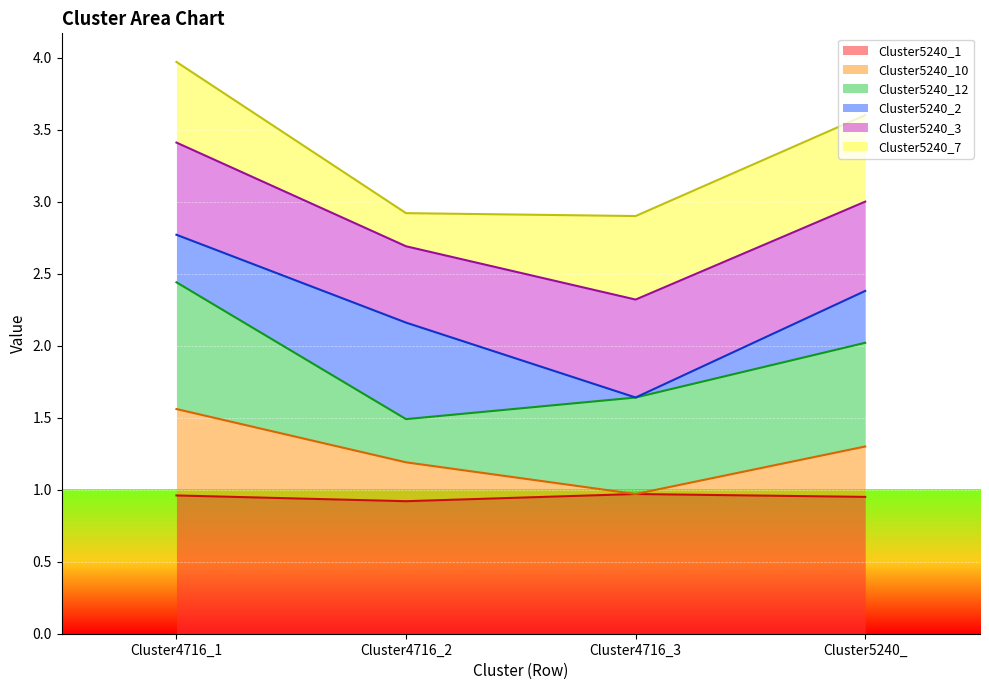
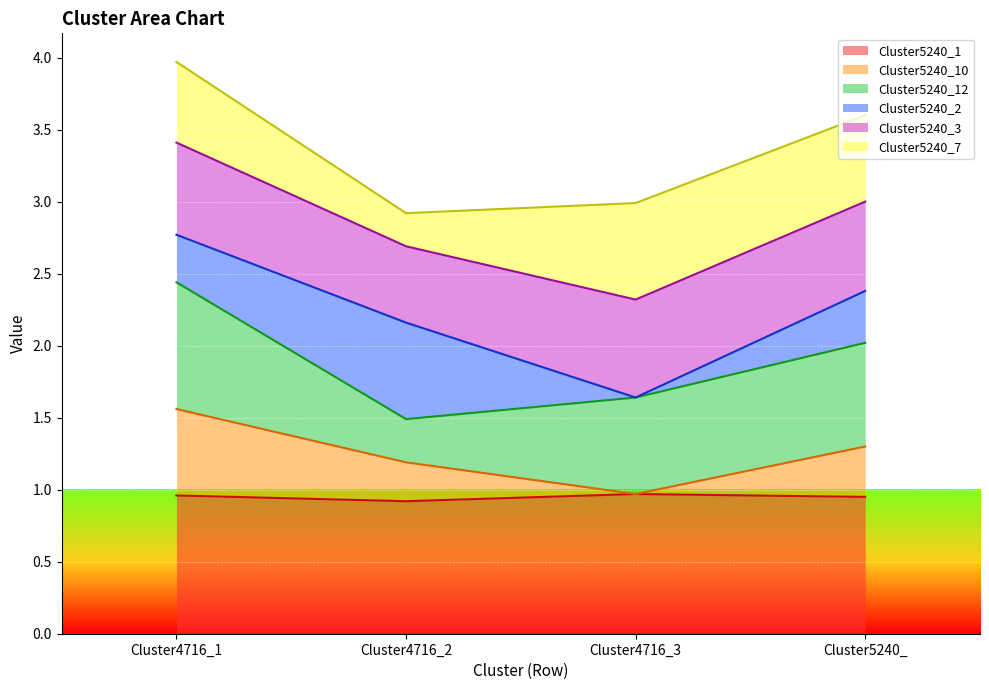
  {
    "Cluster5240_1": {
      "Cluster4716_1": 0.96,
      "Cluster4716_2": 0.92,
      "Cluster5240_": 0.95
    },
    "Cluster5240_10": {
      "Cluster4716_1": 0.60,
      "Cluster4716_2": 0.27,
      "Cluster5240_": 0.35
    },
    "Cluster5240_12": {
      "Cluster4716_1": 0.88,
      "Cluster4716_2": 0.30,
      "Cluster5240_": 0.72
    },
    "Cluster5240_2": {
      "Cluster4716_1": 0.33,
      "Cluster4716_2": 0.67,
      "Cluster5240_": 0.36
    },
    "Cluster5240_3": {
      "Cluster4716_1": 0.64,
      "Cluster4716_2": 0.53,
      "Cluster4716_3": 0.68,
      "Cluster5240_": 0.62
    },
    "Cluster5240_7": {
      "Cluster4716_1": 0.56,
      "Cluster4716_2": 0.23,
-     "Cluster4716_3": 0.58
+     "Cluster4716_3": 0.67
    }
  }
